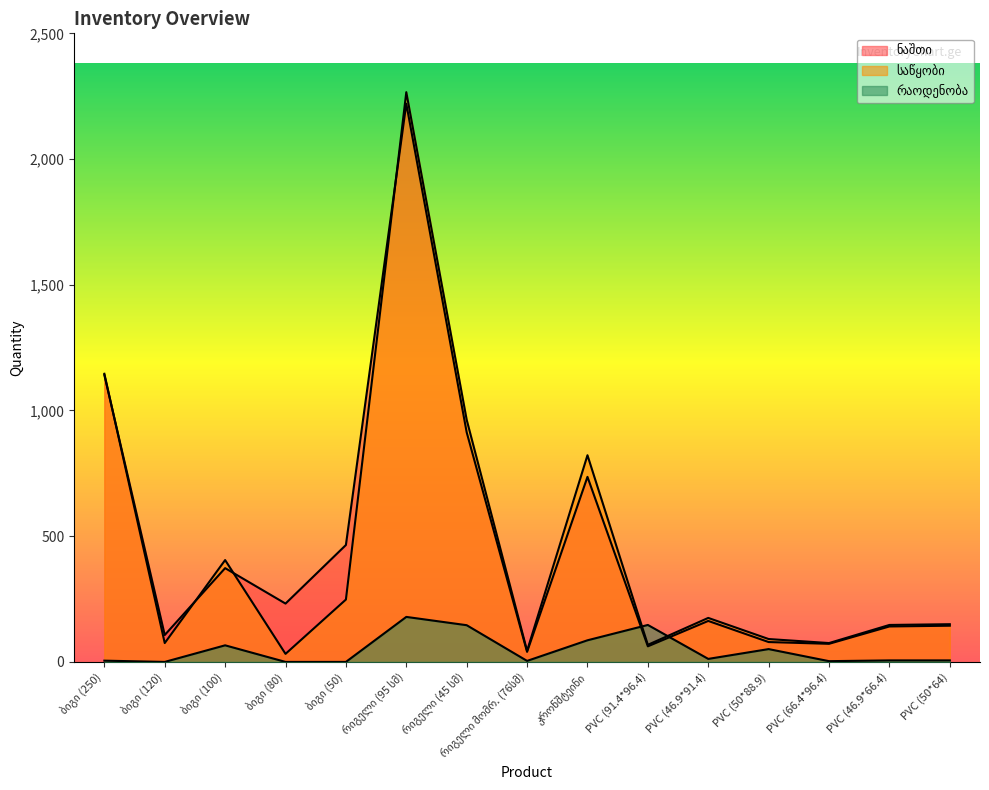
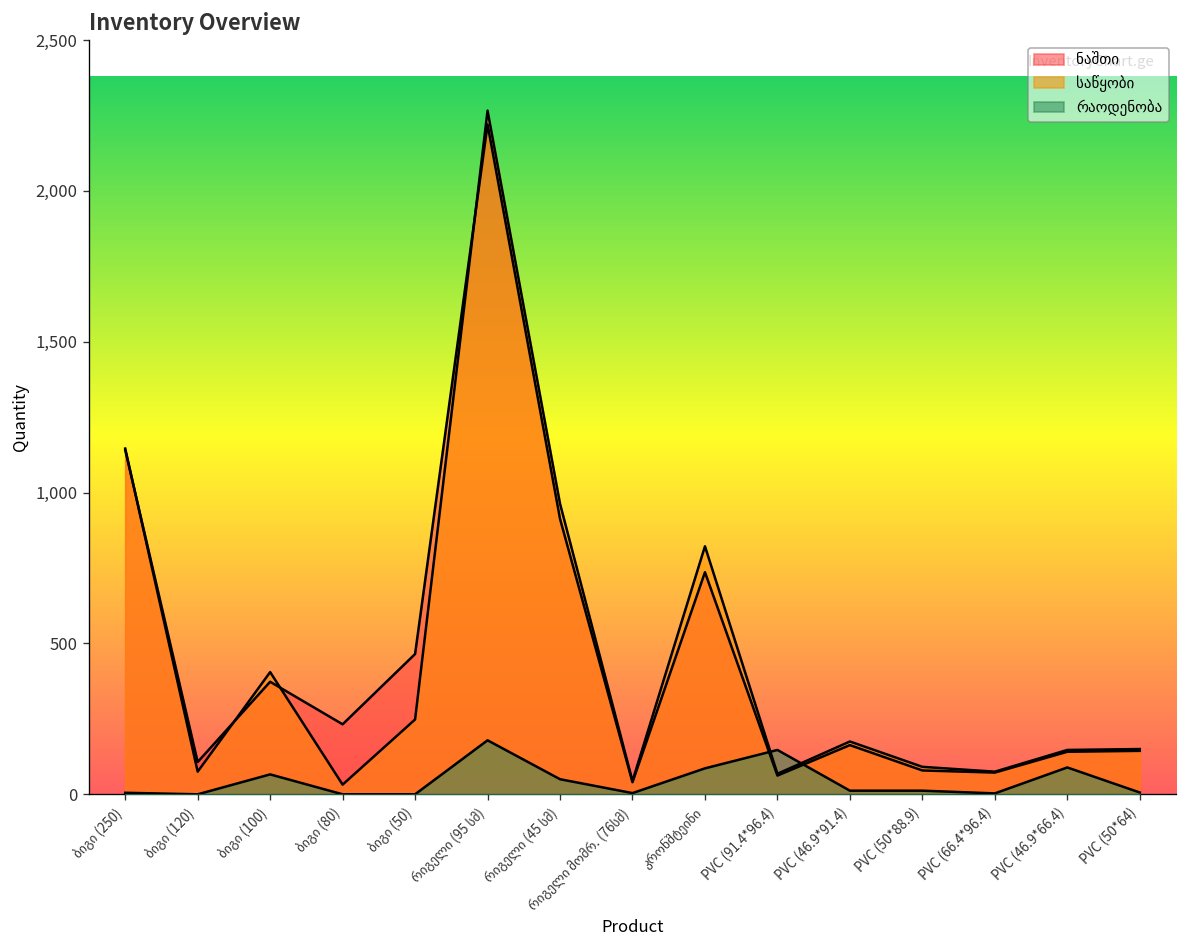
  {
    "ნაშთი": {
      "ბიგი (120)": "110",
      "ბიგი (100)": "370",
      "ბიგი (80)": "230",
      "ბიგი (50)": "470",
      "რიგელი (95 სმ)": "2,220",
      "რიგელი (45 სმ)": "910",
      "კრონშტეინი": "740",
      "PVC (46.9*91.4)": "160",
      "PVC (50*88.9)": "80"
    },
    "საწყობი": {
      "ბიგი (120)": "80",
      "ბიგი (100)": "410",
      "ბიგი (80)": "30",
      "ბიგი (50)": "250",
      "რიგელი (95 სმ)": "2,270",
      "რიგელი (45 სმ)": "960",
      "კრონშტეინი": "820",
      "PVC (46.9*91.4)": "180",
      "PVC (50*88.9)": "90"
    },
    "რაოდენობა": {
      "ბიგი (250)": "10",
      "ბიგი (120)": "0",
      "ბიგი (100)": "70",
      "ბიგი (80)": "0",
      "ბიგი (50)": "0",
      "რიგელი (95 სმ)": "180",
-     "რიგელი (45 სმ)": "150",
+     "რიგელი (45 სმ)": "50",
      "რიგელი მომრ. (76სმ)": "0",
      "კრონშტეინი": "90",
      "PVC (91.4*96.4)": "150",
      "PVC (46.9*91.4)": "10",
-     "PVC (50*88.9)": "50",
+     "PVC (50*88.9)": "10",
      "PVC (66.4*96.4)": "0",
-     "PVC (46.9*66.4)": "10",
+     "PVC (46.9*66.4)": "90",
      "PVC (50*64)": "10"
    }
  }
